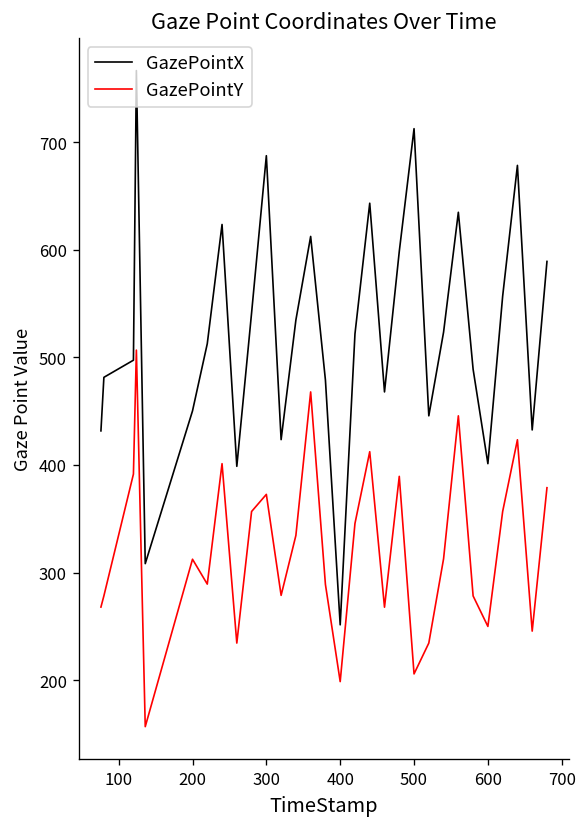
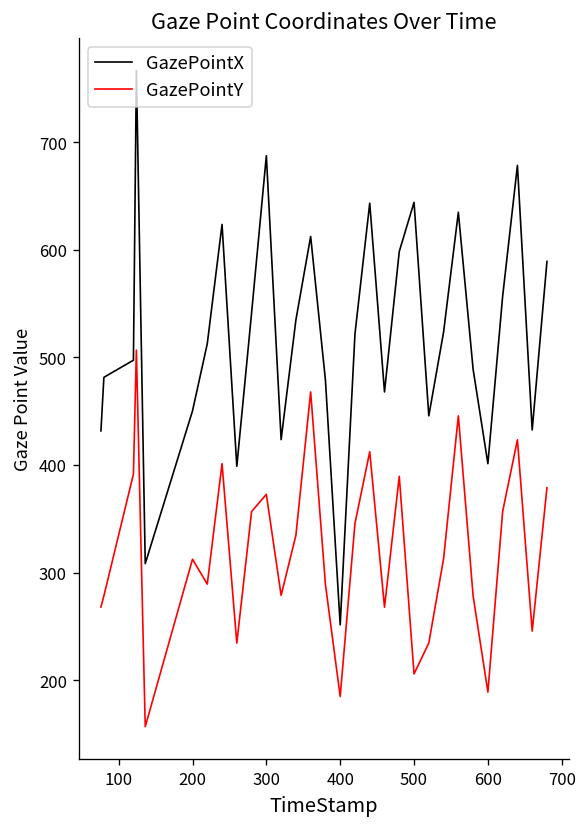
  {
    "GazePointX": {
      "200": 450,
      "300": 690,
      "400": 250,
-     "500": 710,
+     "500": 640,
      "600": 400
    },
    "GazePointY": {
      "200": 310,
      "300": 370,
-     "400": 200,
+     "400": 180,
      "500": 210,
-     "600": 250
+     "600": 190
    }
  }
